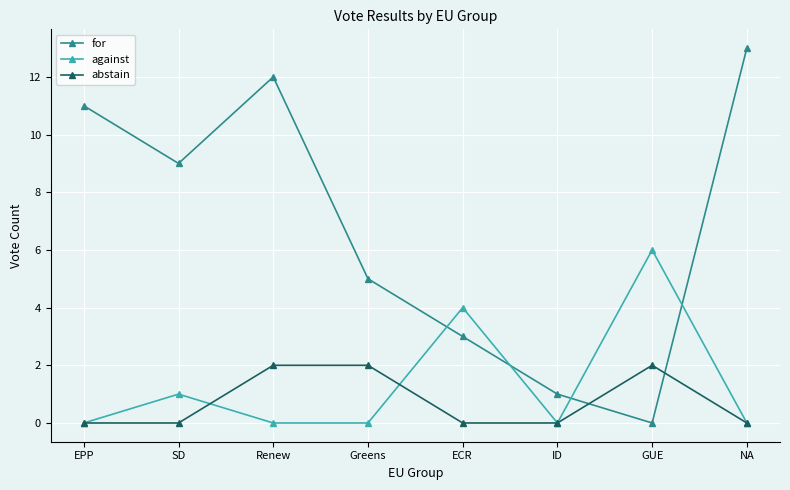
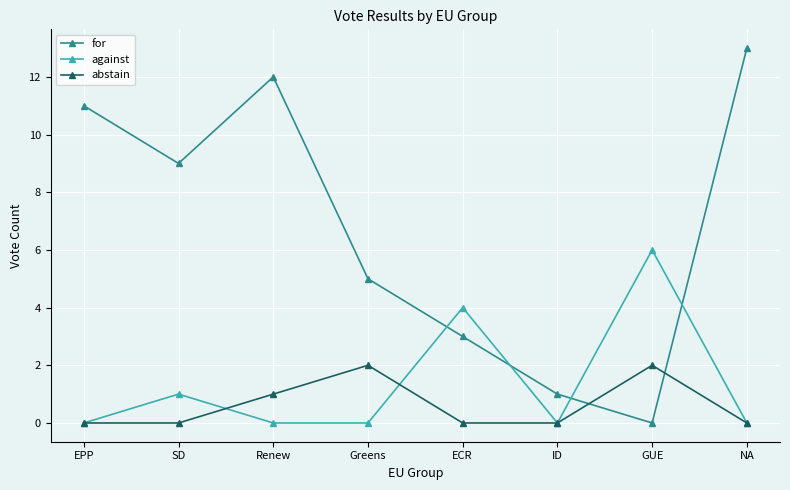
  {
    "abstain": {
      "SD": 0,
-     "Renew": 2,
+     "Renew": 1,
      "Greens": 2,
      "ECR": 0,
      "GUE": 2
    }
  }
